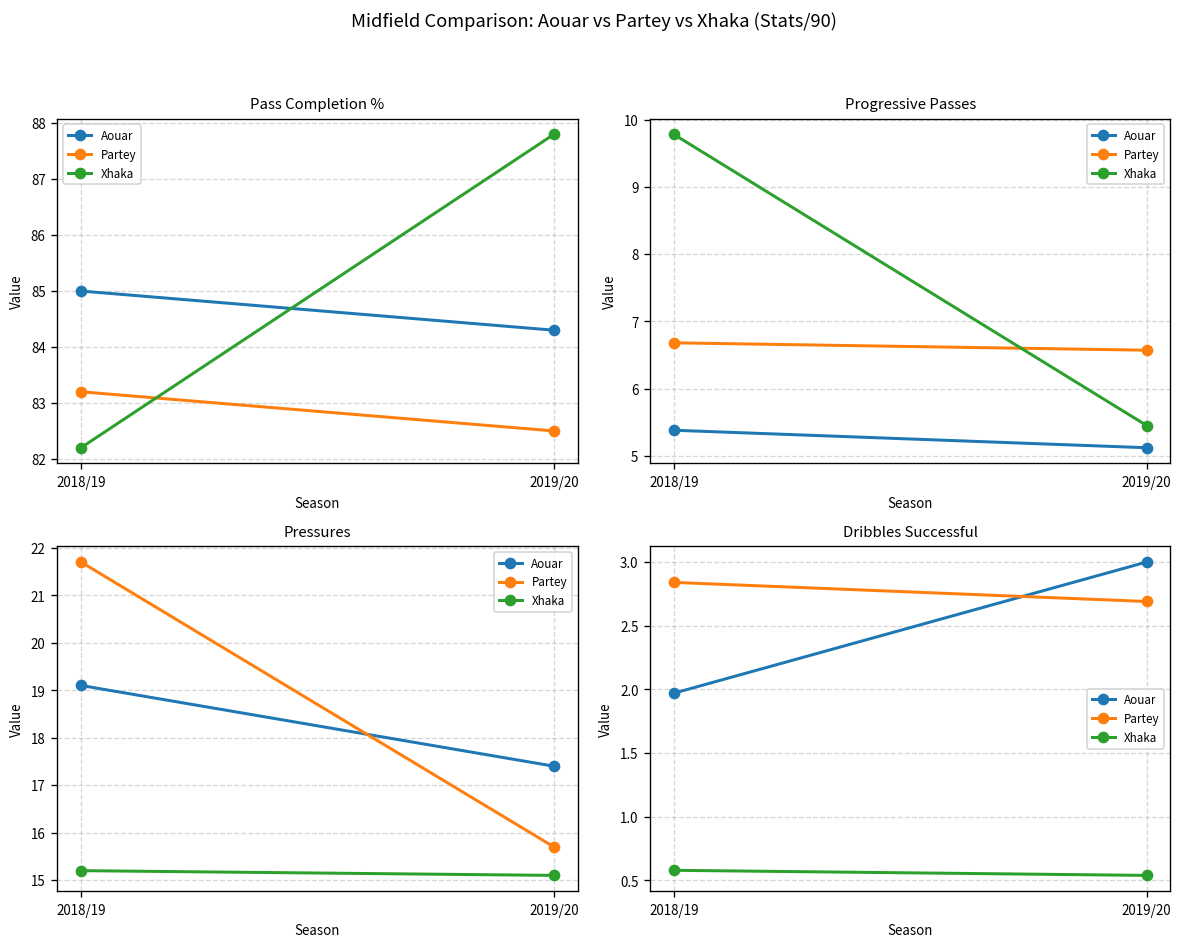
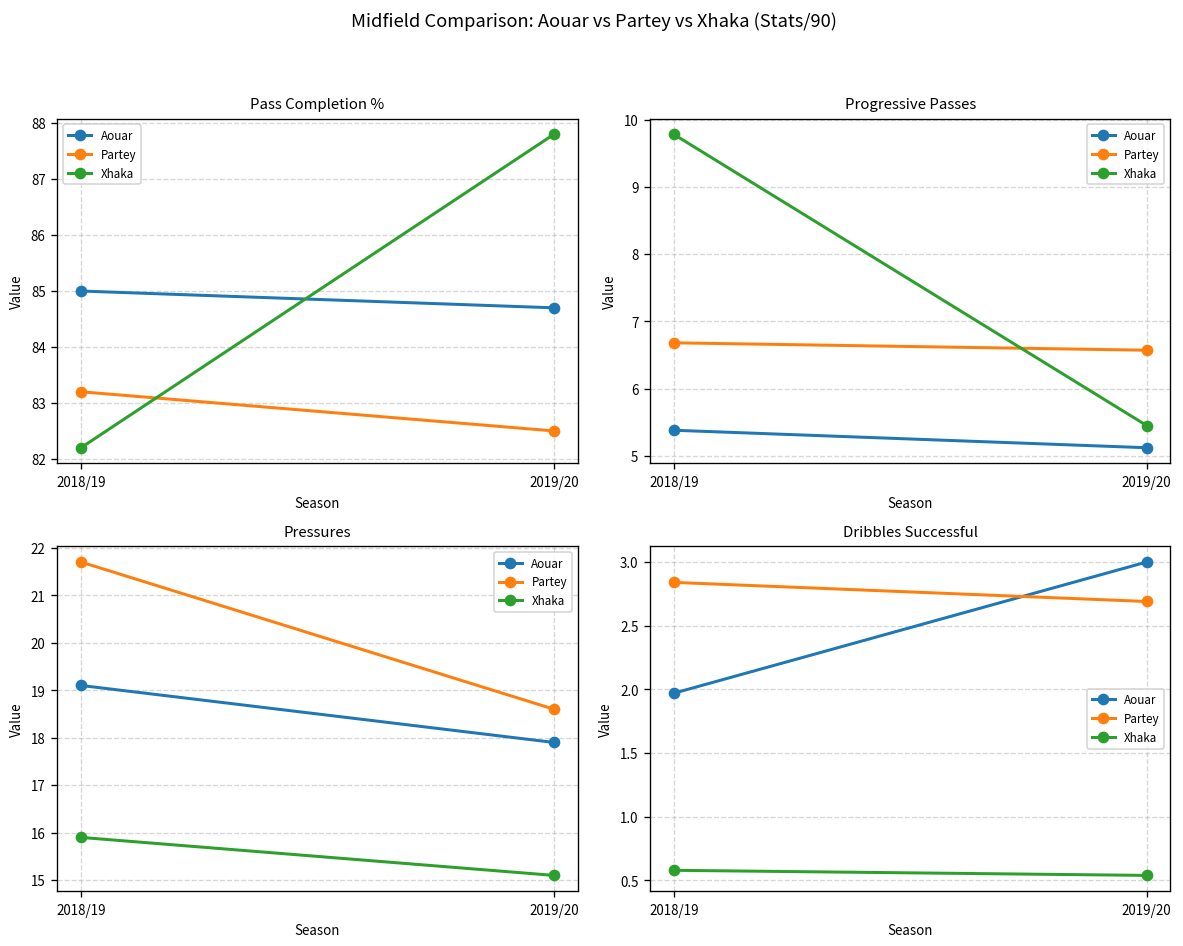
  {
    "Pass Completion %": {
      "Aouar": {
        "2018/19": 85.0,
-       "2019/20": 84.3
+       "2019/20": 84.7
      },
      "Partey": {
        "2018/19": 83.2,
        "2019/20": 82.5
      },
      "Xhaka": {
        "2018/19": 82.2,
        "2019/20": 87.8
      }
    },
    "Progressive Passes": {
      "Aouar": {
        "2018/19": 5.4,
        "2019/20": 5.1
      },
      "Partey": {
        "2018/19": 6.7,
        "2019/20": 6.6
      },
      "Xhaka": {
        "2018/19": 9.8,
        "2019/20": 5.5
      }
    },
    "Pressures": {
      "Aouar": {
        "2018/19": 19.1,
-       "2019/20": 17.4
+       "2019/20": 17.9
      },
      "Partey": {
        "2018/19": 21.7,
-       "2019/20": 15.7
+       "2019/20": 18.6
      },
      "Xhaka": {
-       "2018/19": 15.2,
+       "2018/19": 15.9,
        "2019/20": 15.1
      }
    },
    "Dribbles Successful": {
      "Aouar": {
        "2018/19": 1.97,
        "2019/20": 3.00
      },
      "Partey": {
        "2018/19": 2.84,
        "2019/20": 2.69
      },
      "Xhaka": {
        "2018/19": 0.58,
        "2019/20": 0.54
      }
    }
  }
